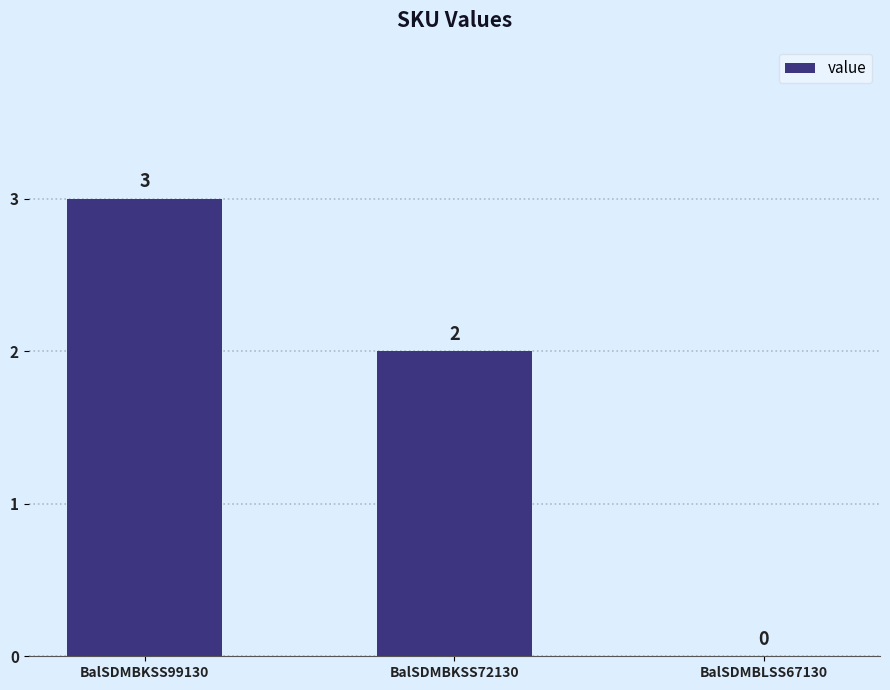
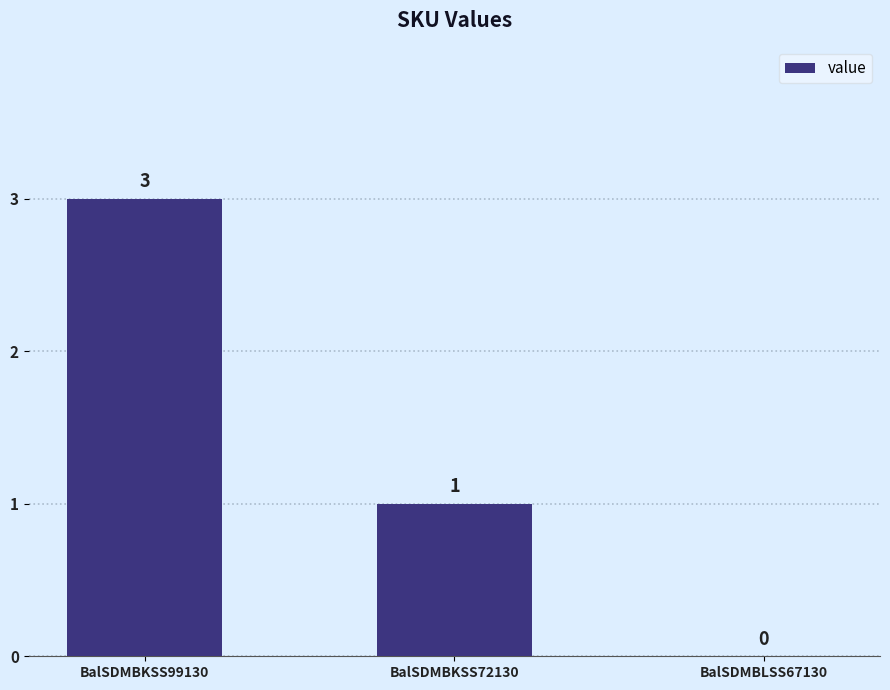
  {
    "BalSDMBKSS99130": 3,
-   "BalSDMBKSS72130": 2,
+   "BalSDMBKSS72130": 1,
    "BalSDMBLSS67130": 0
  }
